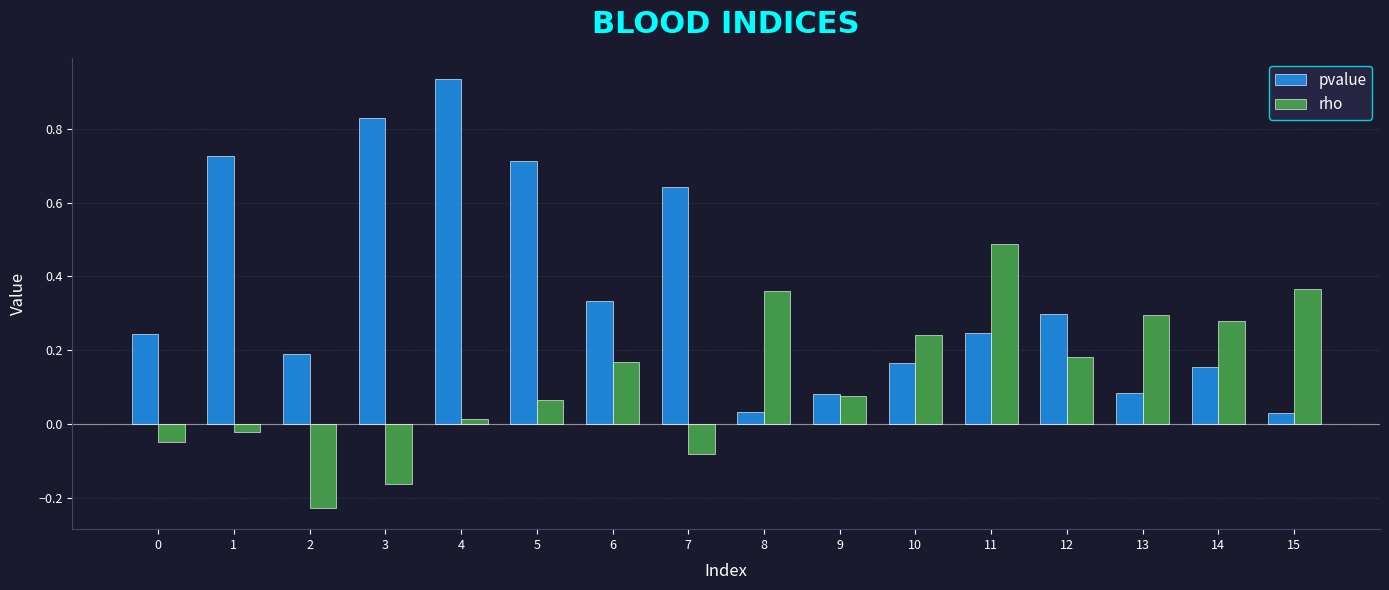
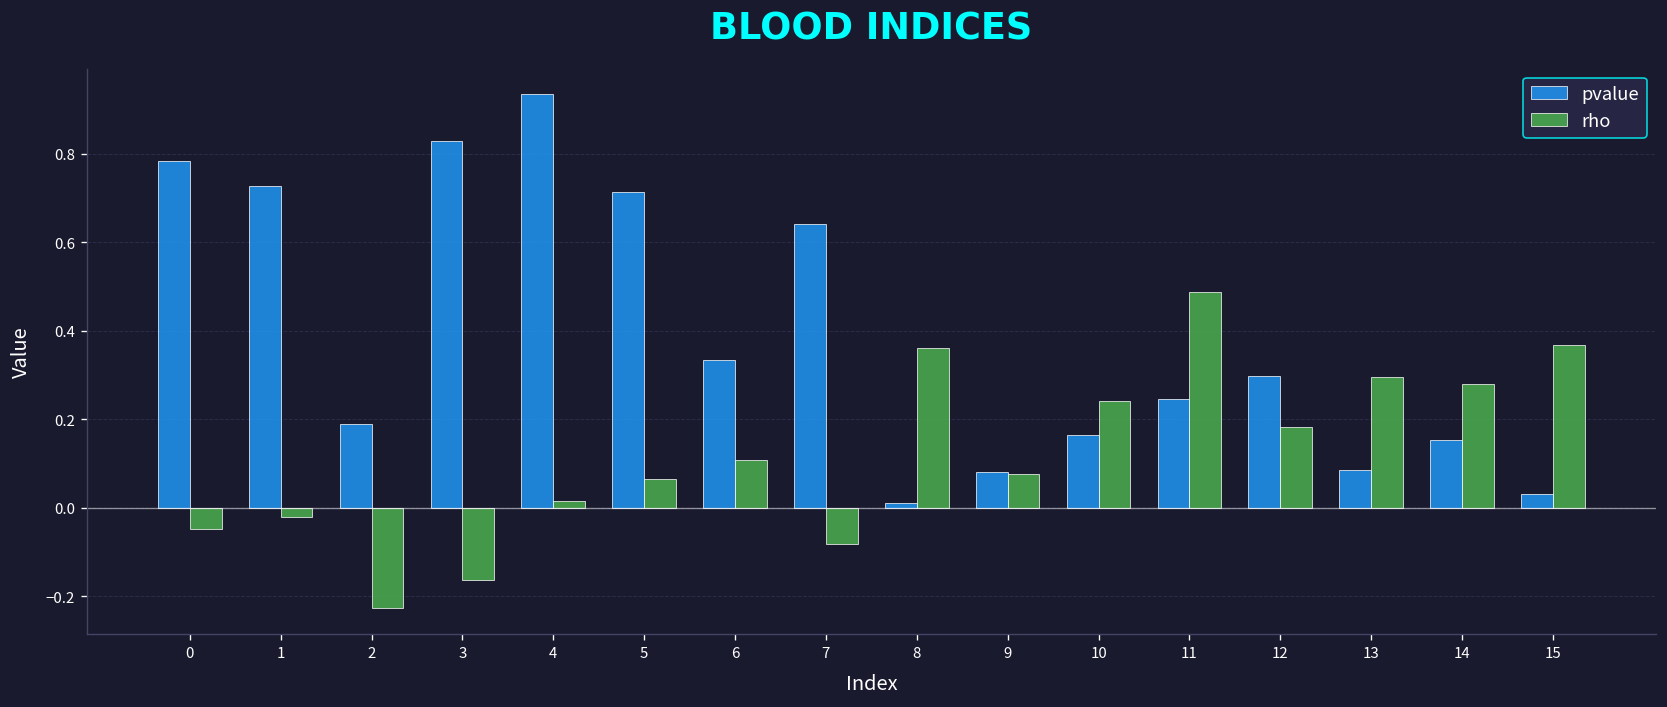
  {
    "pvalue": {
-     "0": 0.24,
+     "0": 0.78,
      "1": 0.73,
      "2": 0.19,
      "3": 0.83,
      "4": 0.93,
      "5": 0.71,
      "6": 0.33,
      "7": 0.64,
-     "8": 0.03,
+     "8": 0.01,
      "9": 0.08,
      "10": 0.16,
      "11": 0.25,
      "12": 0.30,
      "13": 0.08,
      "14": 0.15,
      "15": 0.03
    },
    "rho": {
      "0": -0.05,
      "1": -0.02,
      "2": -0.23,
      "3": -0.16,
      "4": 0.01,
      "5": 0.06,
-     "6": 0.17,
+     "6": 0.11,
      "7": -0.08,
      "8": 0.36,
      "9": 0.08,
      "10": 0.24,
      "11": 0.49,
      "12": 0.18,
      "13": 0.30,
      "14": 0.28,
      "15": 0.37
    }
  }
